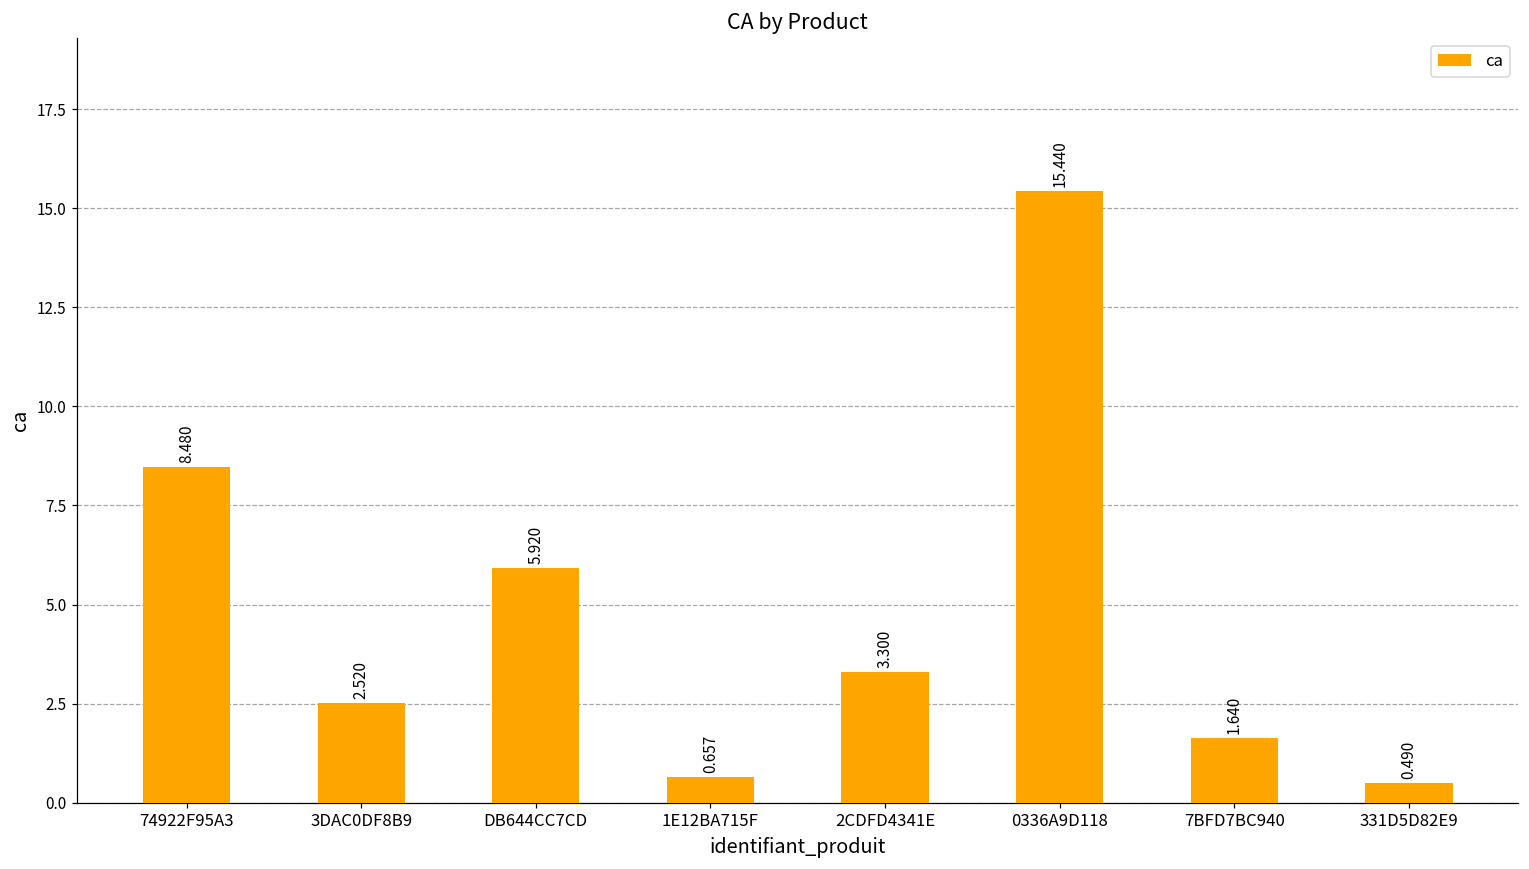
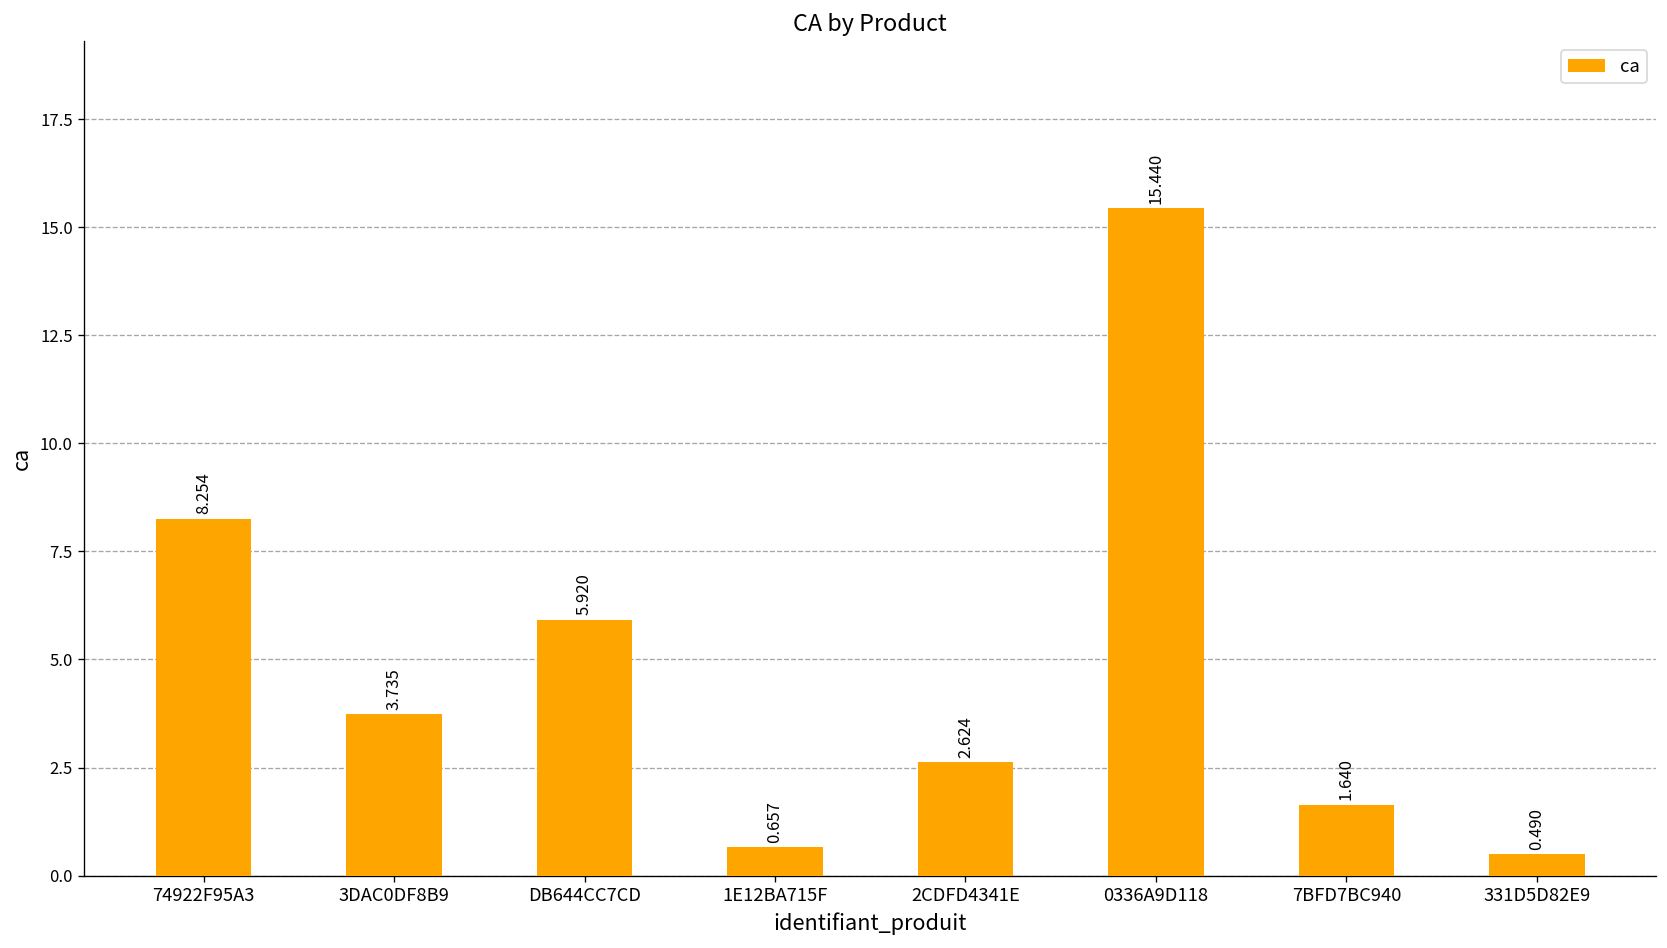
  {
-   "74922F95A3": 8.480,
-   "3DAC0DF8B9": 2.520,
+   "74922F95A3": 8.254,
+   "3DAC0DF8B9": 3.735,
    "DB644CC7CD": 5.920,
    "1E12BA715F": 0.657,
-   "2CDFD4341E": 3.300,
+   "2CDFD4341E": 2.624,
    "0336A9D118": 15.440,
    "7BFD7BC940": 1.640,
    "331D5D82E9": 0.490
  }
